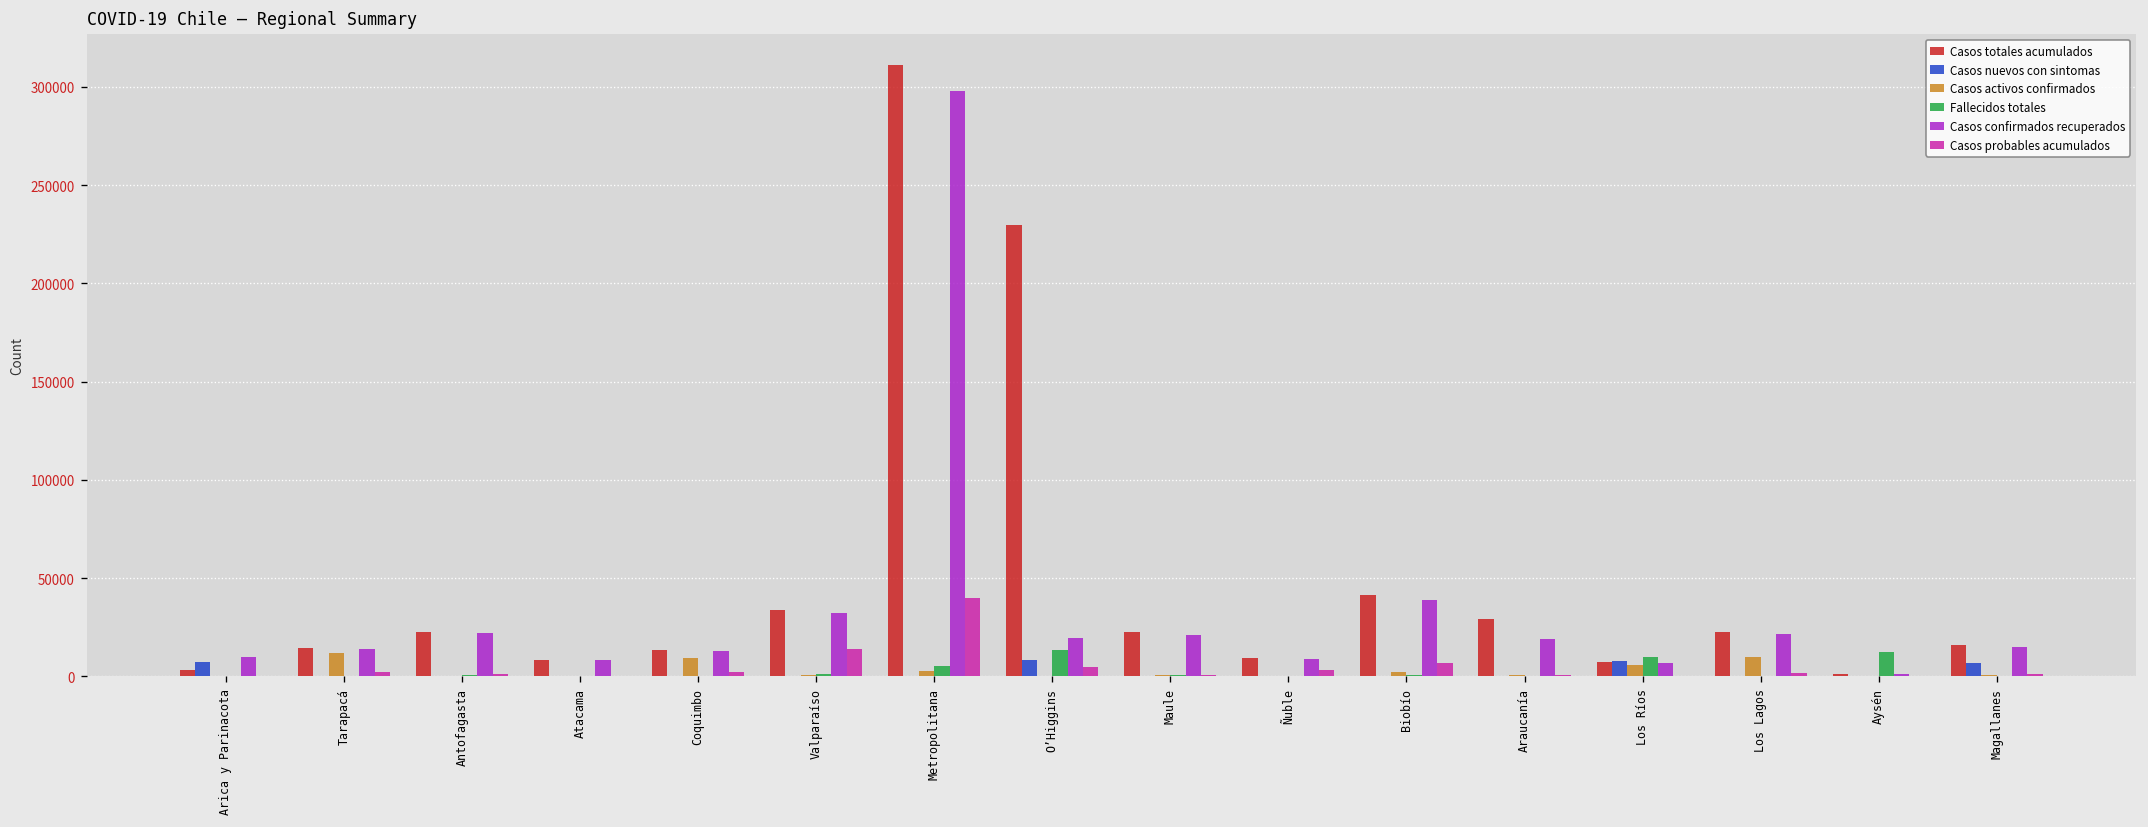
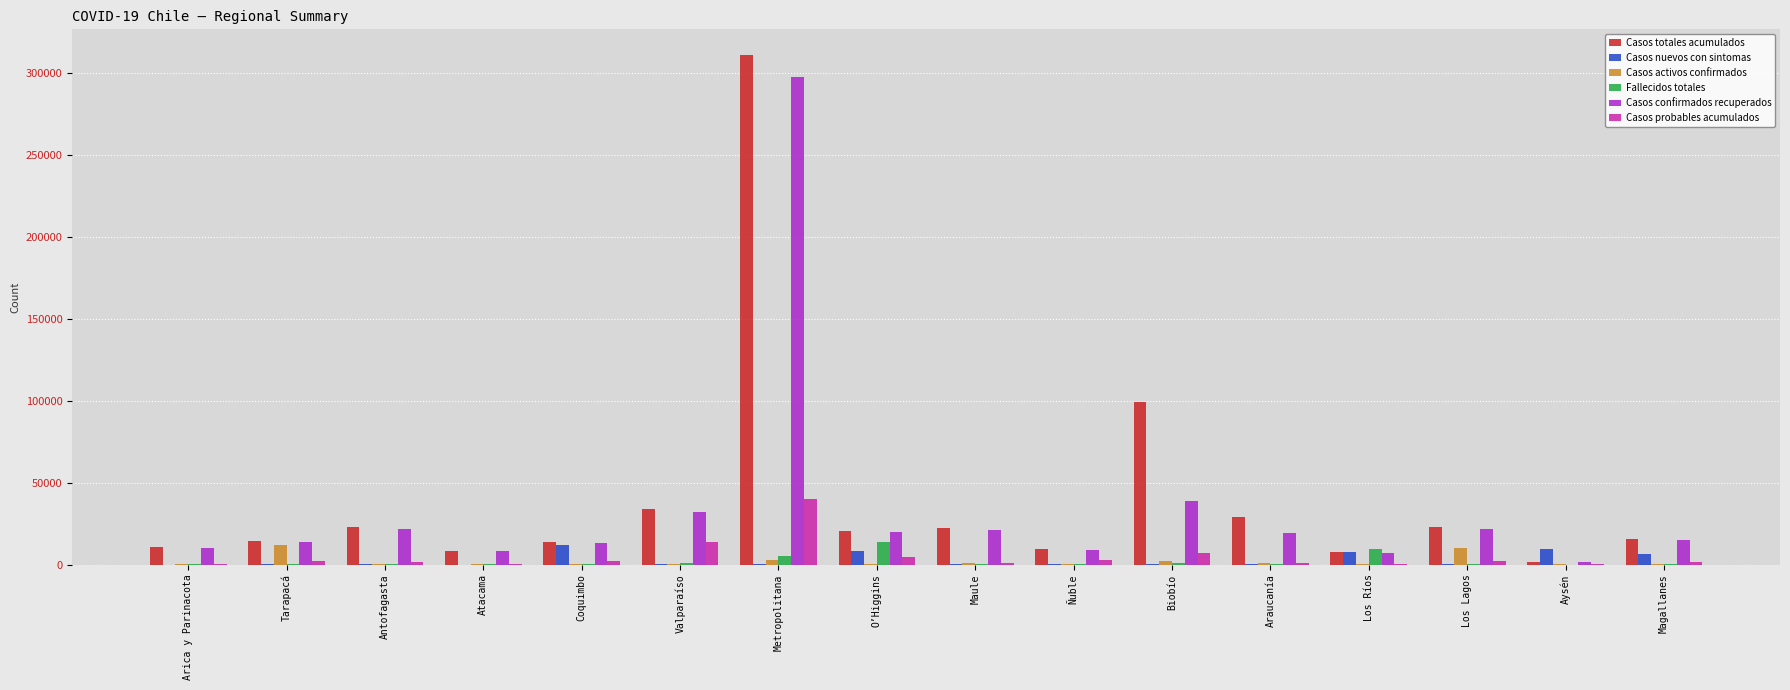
  {
    "Casos totales acumulados": {
-     "Arica y Parinacota": 3000,
+     "Arica y Parinacota": 10000,
      "Tarapacá": 15000,
      "Antofagasta": 23000,
      "Atacama": 8000,
      "Coquimbo": 14000,
      "Valparaíso": 34000,
      "Metropolitana": 311000,
-     "O’Higgins": 229000,
+     "O’Higgins": 21000,
      "Maule": 23000,
      "Ñuble": 10000,
-     "Biobío": 42000,
+     "Biobío": 99000,
      "Araucanía": 29000,
      "Los Ríos": 7000,
      "Los Lagos": 23000,
      "Magallanes": 16000
    },
    "Casos nuevos con sintomas": {
-     "Arica y Parinacota": 7000,
-     "Coquimbo": 0,
+     "Arica y Parinacota": 0,
+     "Coquimbo": 12000,
      "O’Higgins": 8000,
      "Los Ríos": 8000,
-     "Aysén": 0,
+     "Aysén": 10000,
      "Magallanes": 7000
    },
    "Casos activos confirmados": {
      "Tarapacá": 12000,
-     "Coquimbo": 10000,
+     "Coquimbo": 0,
      "Metropolitana": 3000,
      "Biobío": 2000,
-     "Los Ríos": 6000,
+     "Los Ríos": 1000,
      "Los Lagos": 10000
    },
    "Fallecidos totales": {
      "Metropolitana": 5000,
      "O’Higgins": 14000,
      "Los Ríos": 10000,
-     "Aysén": 12000
+     "Aysén": 0
    }
  }
